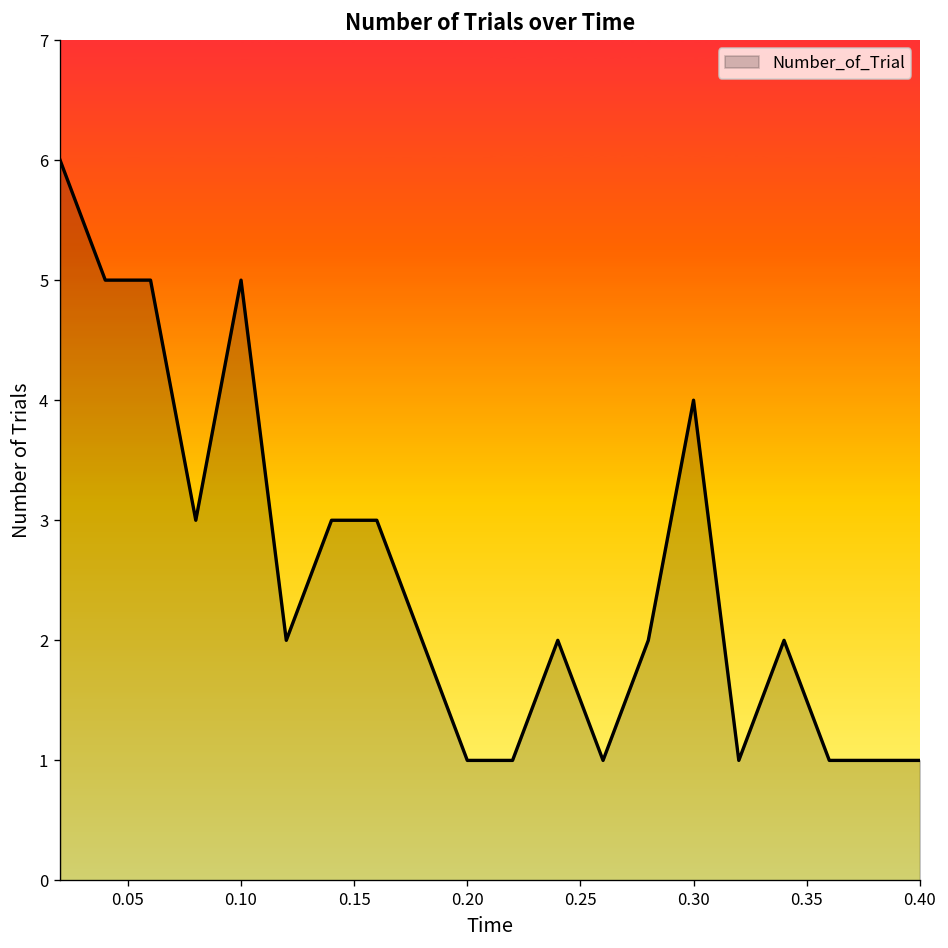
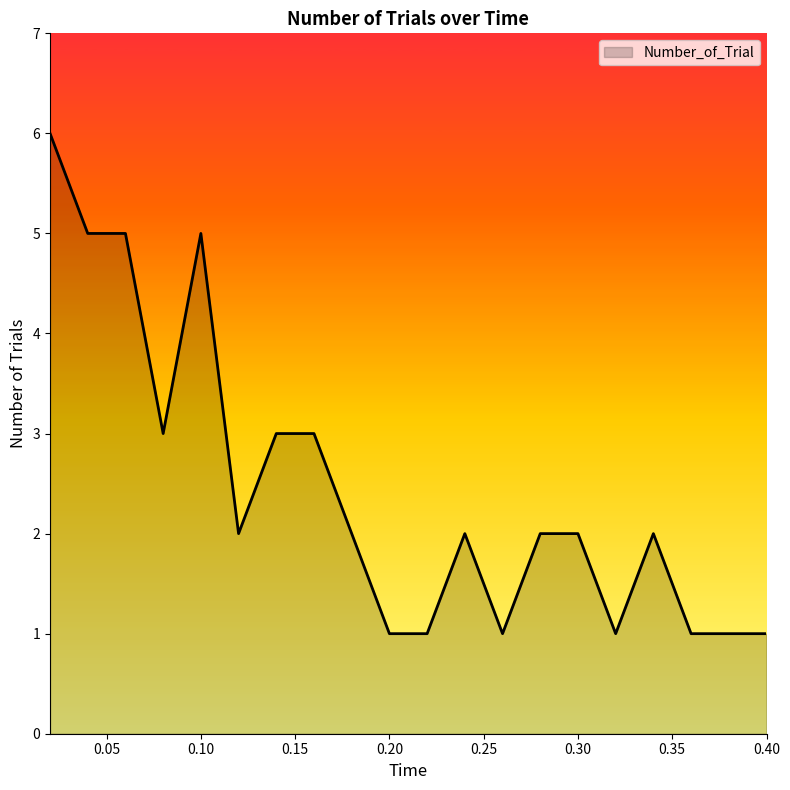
  {
    "0.10": 5,
    "0.20": 1,
-   "0.30": 4,
+   "0.30": 2,
    "0.40": 1
  }
